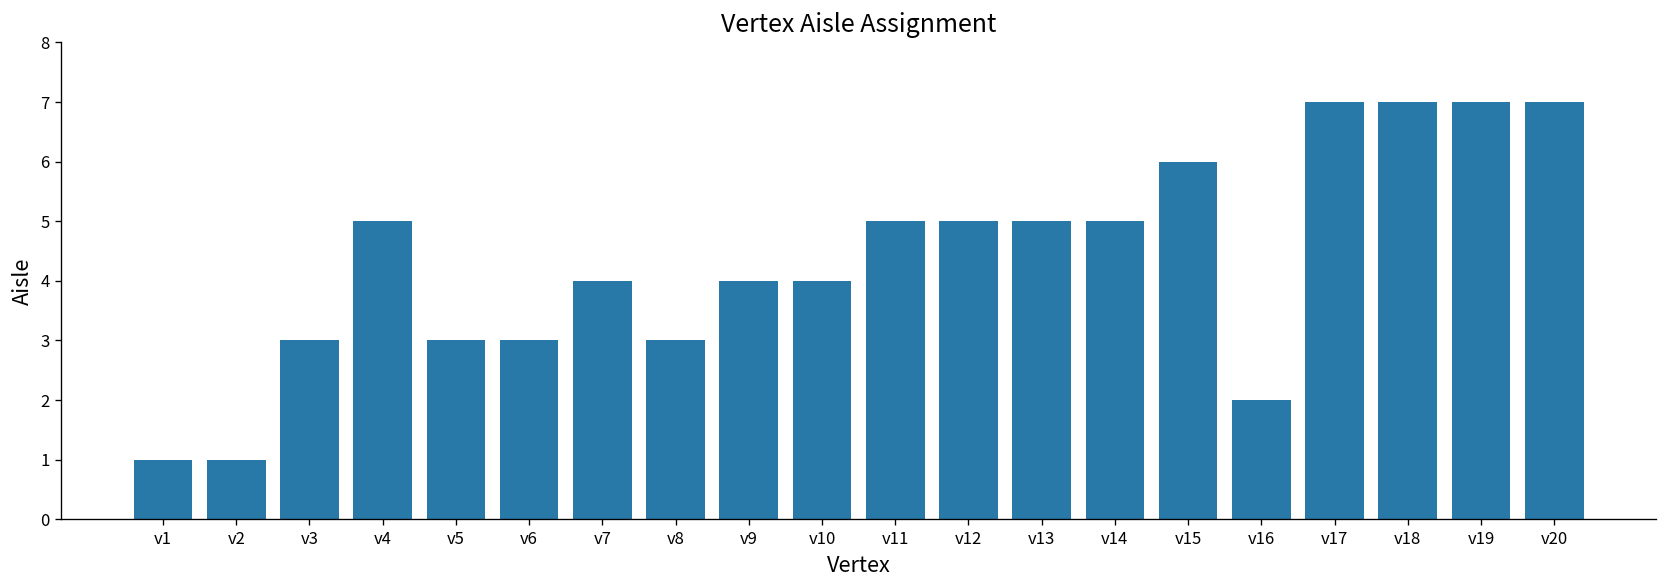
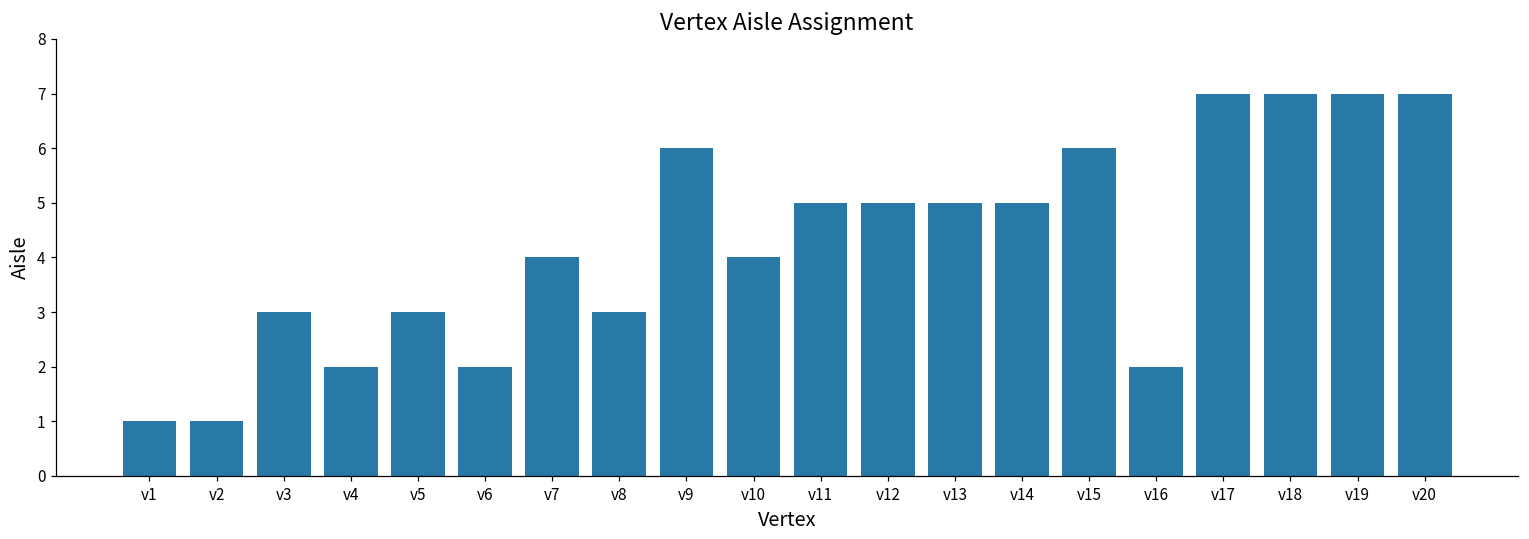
  {
    "v1": 1,
    "v2": 1,
    "v3": 3,
-   "v4": 5,
+   "v4": 2,
    "v5": 3,
-   "v6": 3,
+   "v6": 2,
    "v7": 4,
    "v8": 3,
-   "v9": 4,
+   "v9": 6,
    "v10": 4,
    "v11": 5,
    "v12": 5,
    "v13": 5,
    "v14": 5,
    "v15": 6,
    "v16": 2,
    "v17": 7,
    "v18": 7,
    "v19": 7,
    "v20": 7
  }
